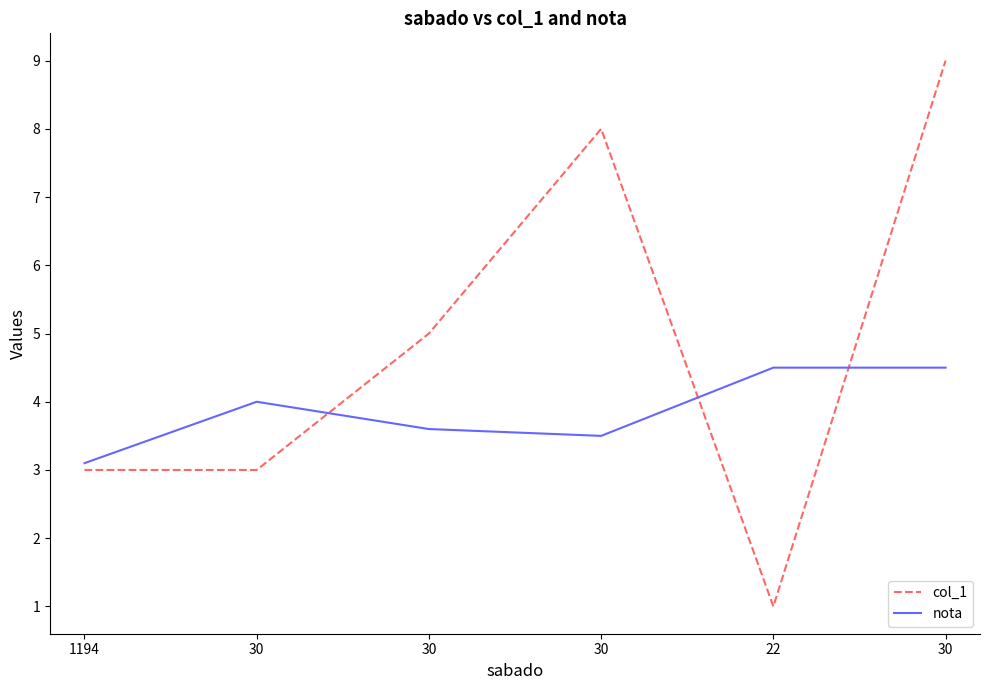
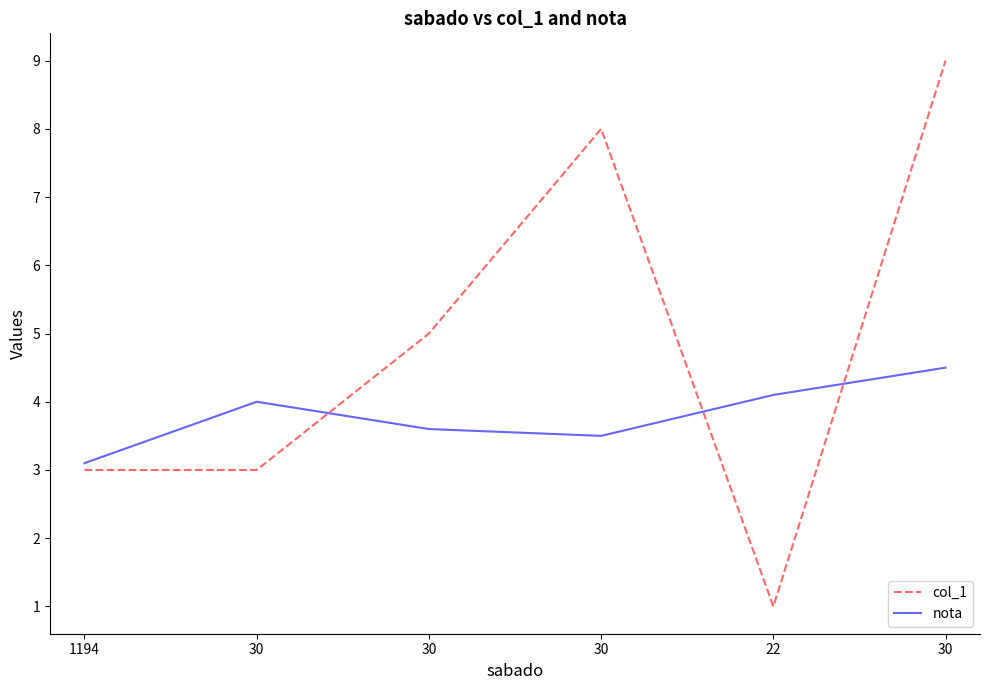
  {
    "col_1": {
      "1194": 3.0,
      "22": 1.0
    },
    "nota": {
      "1194": 3.1,
-     "22": 4.5
+     "22": 4.1
    }
  }
